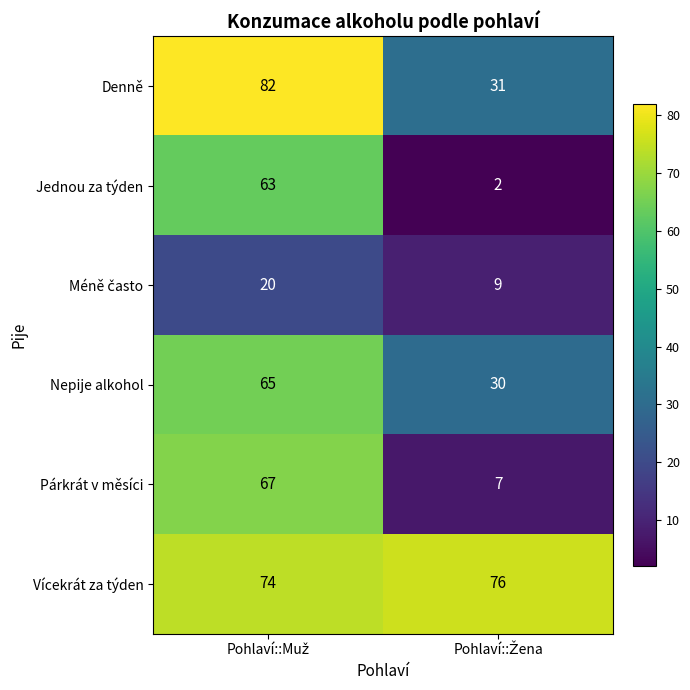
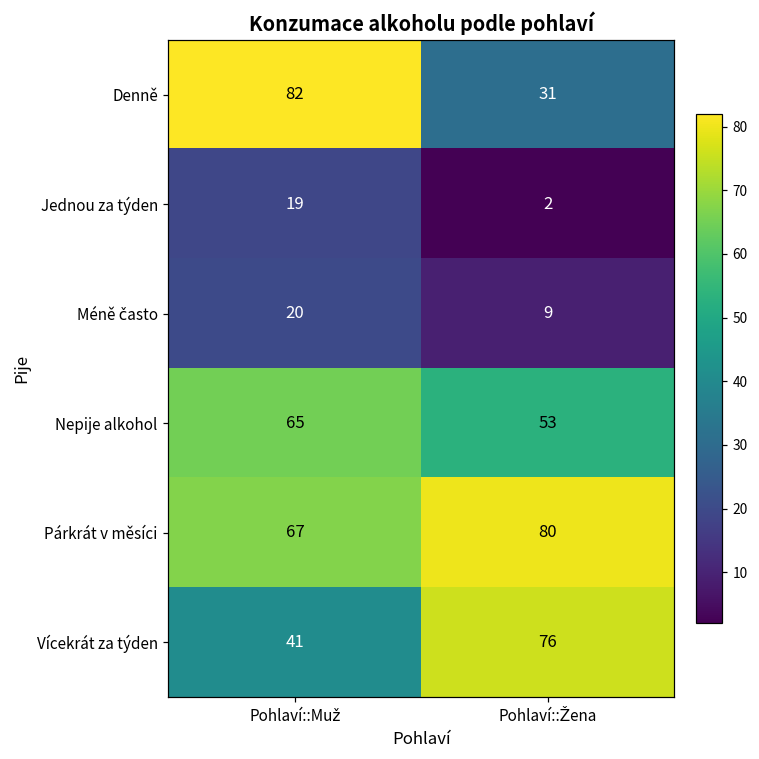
  {
    "Denně": {
      "Pohlaví::Muž": 82,
      "Pohlaví::Žena": 31
    },
    "Jednou za týden": {
-     "Pohlaví::Muž": 63,
+     "Pohlaví::Muž": 19,
      "Pohlaví::Žena": 2
    },
    "Méně často": {
      "Pohlaví::Muž": 20,
      "Pohlaví::Žena": 9
    },
    "Nepije alkohol": {
      "Pohlaví::Muž": 65,
-     "Pohlaví::Žena": 30
+     "Pohlaví::Žena": 53
    },
    "Párkrát v měsíci": {
      "Pohlaví::Muž": 67,
-     "Pohlaví::Žena": 7
+     "Pohlaví::Žena": 80
    },
    "Vícekrát za týden": {
-     "Pohlaví::Muž": 74,
+     "Pohlaví::Muž": 41,
      "Pohlaví::Žena": 76
    }
  }
